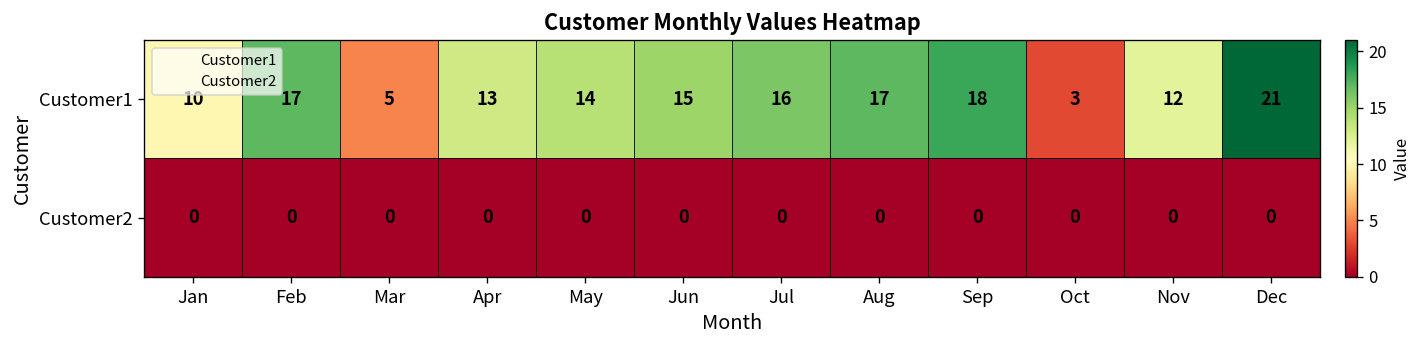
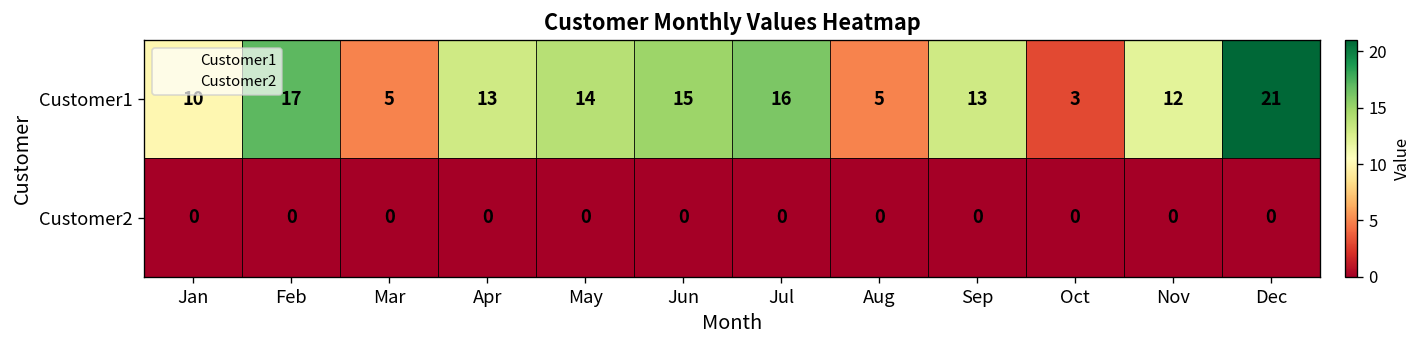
  {
    "Customer1": {
      "Mar": 5,
      "Apr": 13,
      "May": 14,
      "Jun": 15,
      "Jul": 16,
-     "Aug": 17,
-     "Sep": 18,
+     "Aug": 5,
+     "Sep": 13,
      "Oct": 3,
      "Nov": 12,
      "Dec": 21
    },
    "Customer2": {
      "Jan": 0,
      "Feb": 0,
      "Mar": 0,
      "Apr": 0,
      "May": 0,
      "Jun": 0,
      "Jul": 0,
      "Aug": 0,
      "Sep": 0,
      "Oct": 0,
      "Nov": 0,
      "Dec": 0
    }
  }
